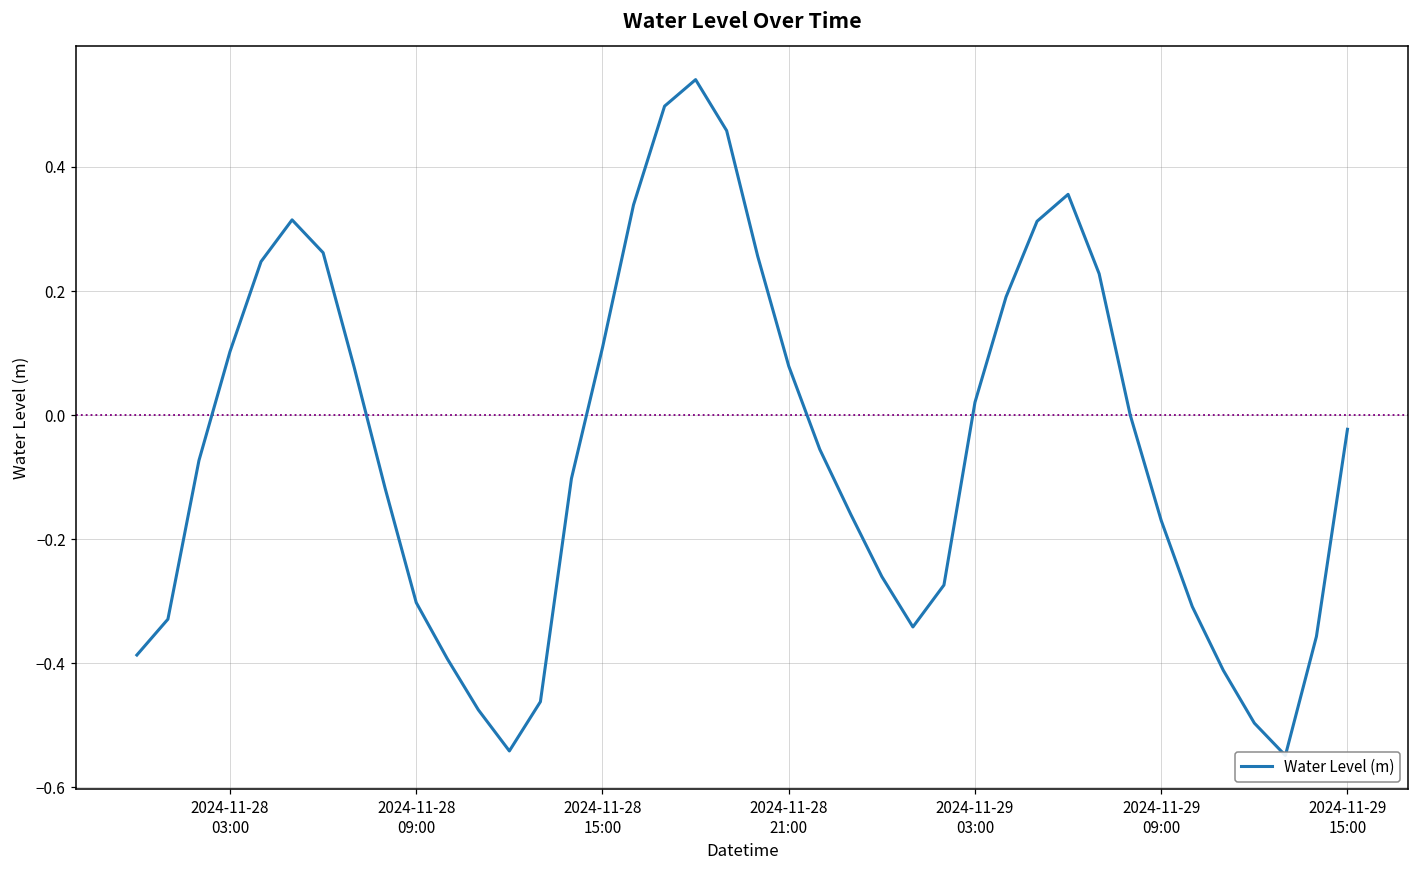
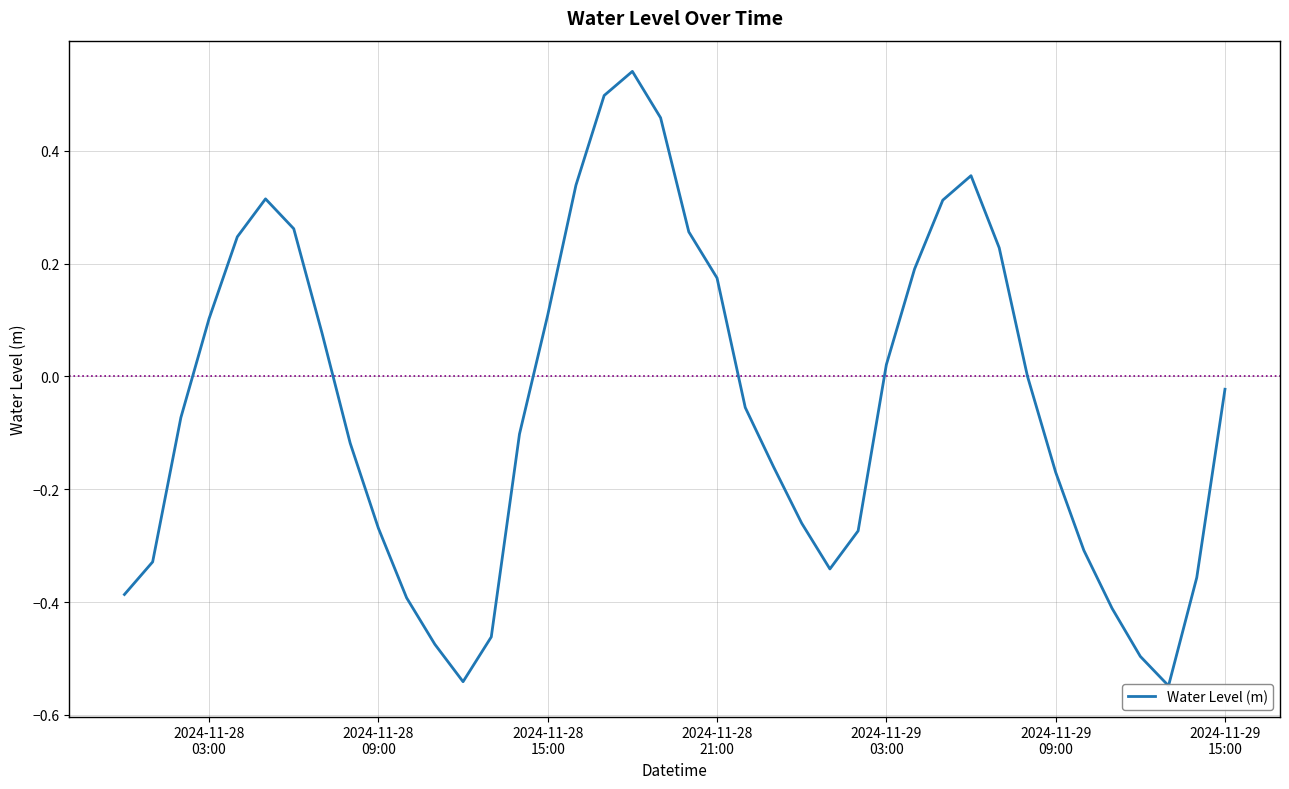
  {
    "2024-11-28 03:00": 0.10,
-   "2024-11-28 09:00": -0.30,
+   "2024-11-28 09:00": -0.27,
    "2024-11-28 15:00": 0.11,
-   "2024-11-28 21:00": 0.08,
+   "2024-11-28 21:00": 0.17,
    "2024-11-29 03:00": 0.02,
    "2024-11-29 09:00": -0.17,
    "2024-11-29 15:00": -0.02
  }
